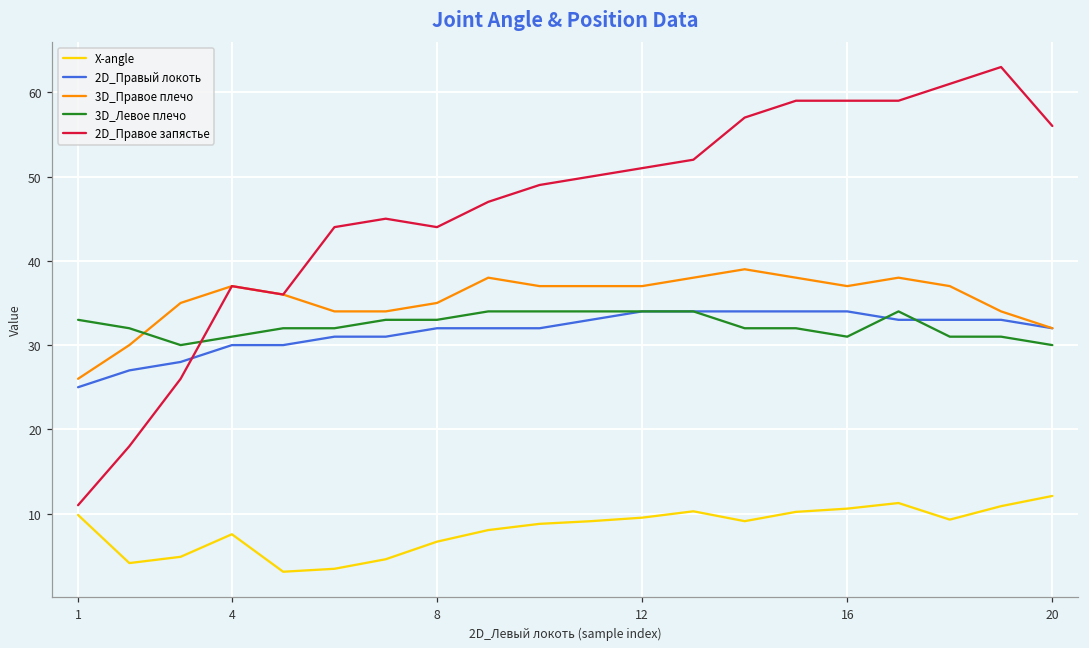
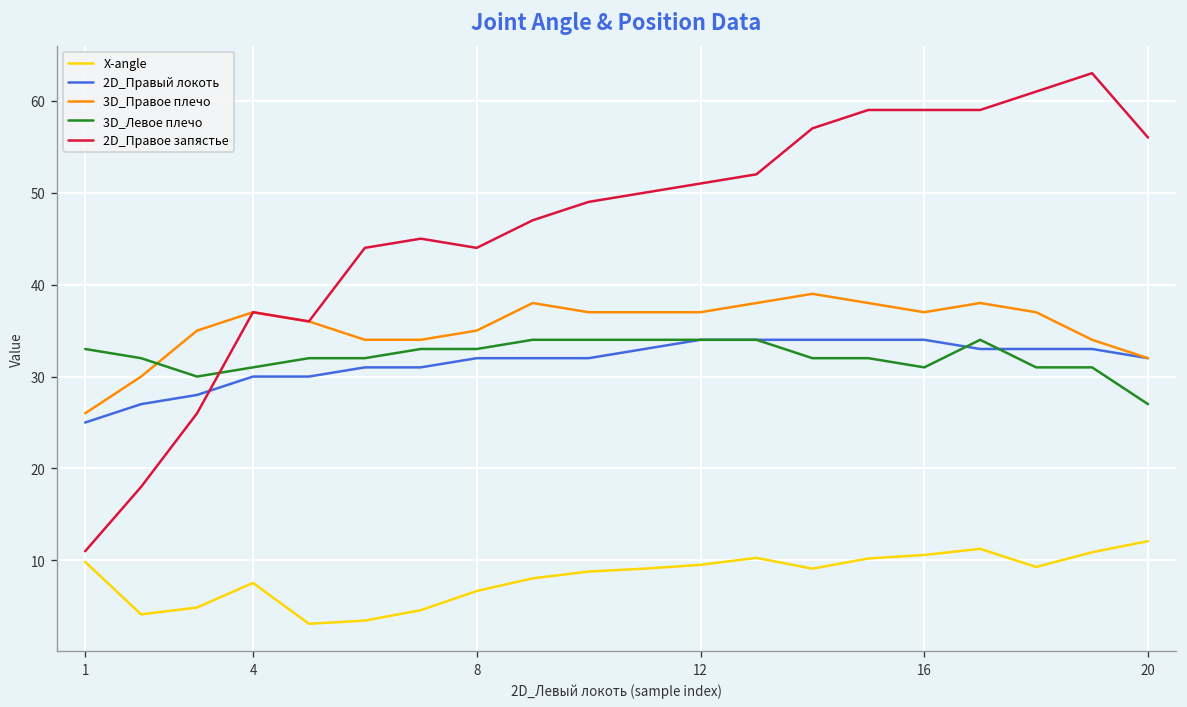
  {
    "X-angle": {
      "20": 12
    },
    "3D_Левое плечо": {
-     "20": 30
+     "20": 27
    },
    "2D_Правое запястье": {
      "20": 56
    }
  }
